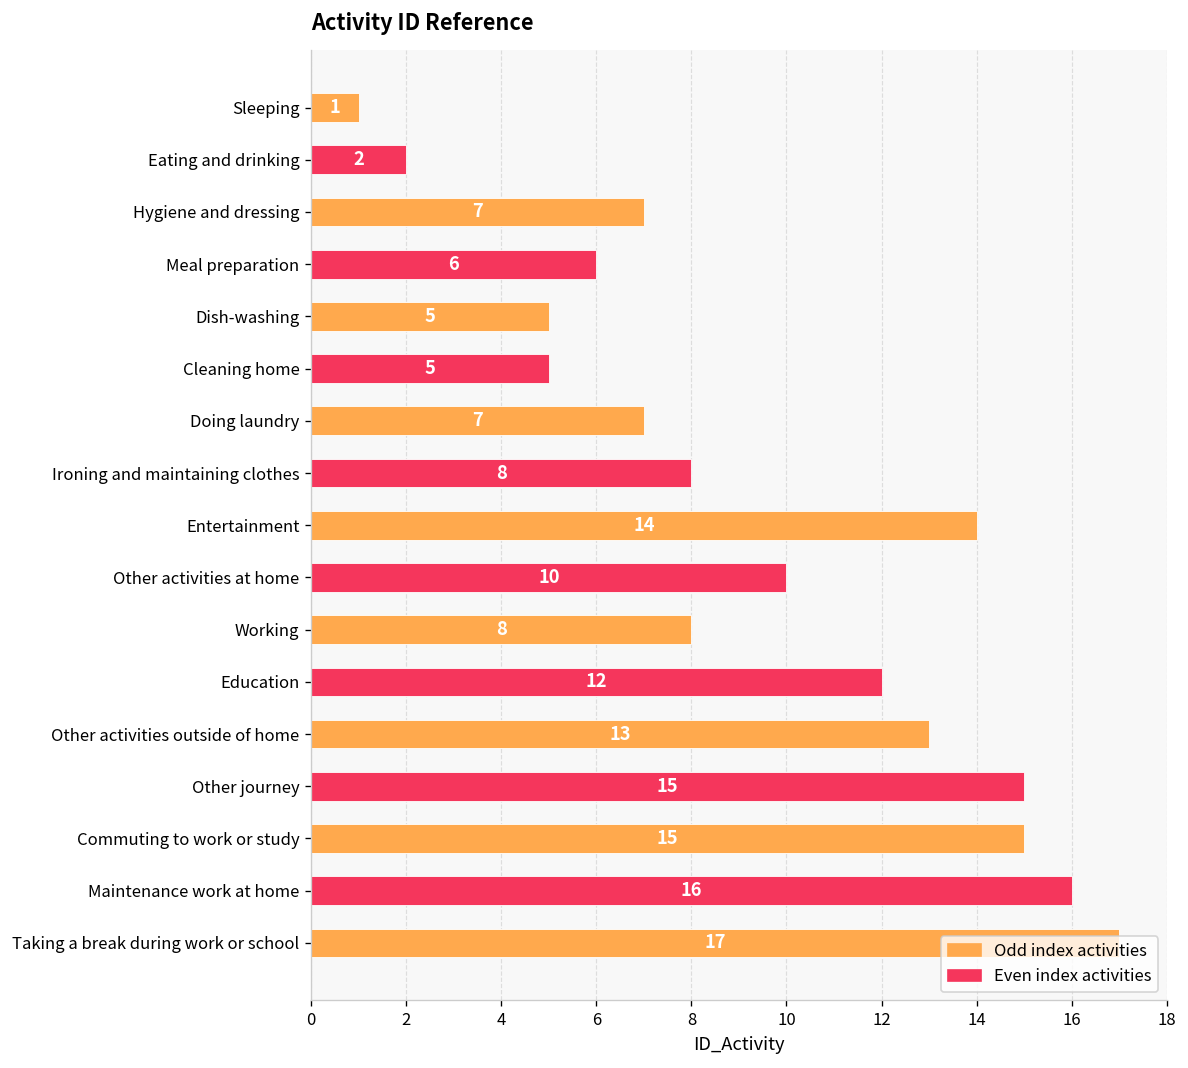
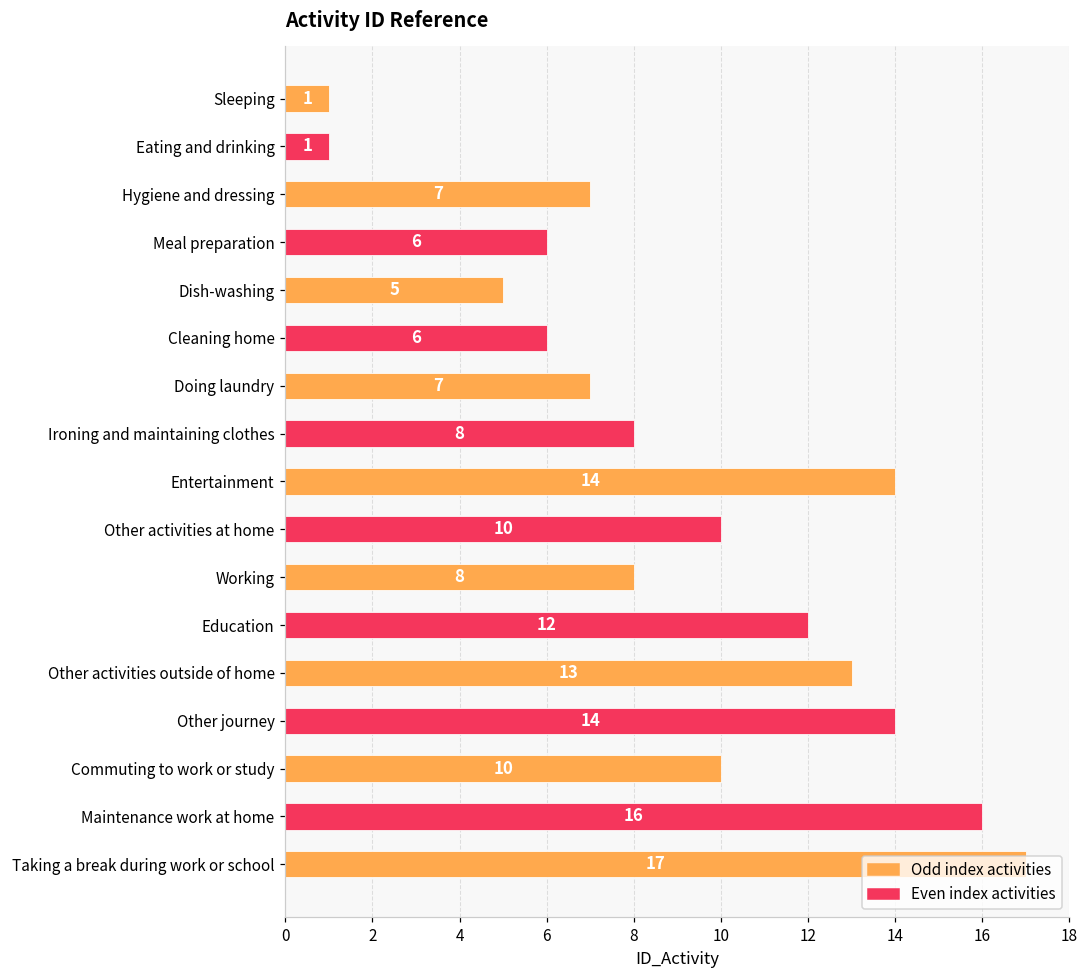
  {
    "Sleeping": 1,
-   "Eating and drinking": 2,
+   "Eating and drinking": 1,
    "Hygiene and dressing": 7,
    "Meal preparation": 6,
    "Dish-washing": 5,
-   "Cleaning home": 5,
+   "Cleaning home": 6,
    "Doing laundry": 7,
    "Ironing and maintaining clothes": 8,
    "Entertainment": 14,
    "Other activities at home": 10,
    "Working": 8,
    "Education": 12,
    "Other activities outside of home": 13,
-   "Other journey": 15,
-   "Commuting to work or study": 15,
+   "Other journey": 14,
+   "Commuting to work or study": 10,
    "Maintenance work at home": 16
  }
